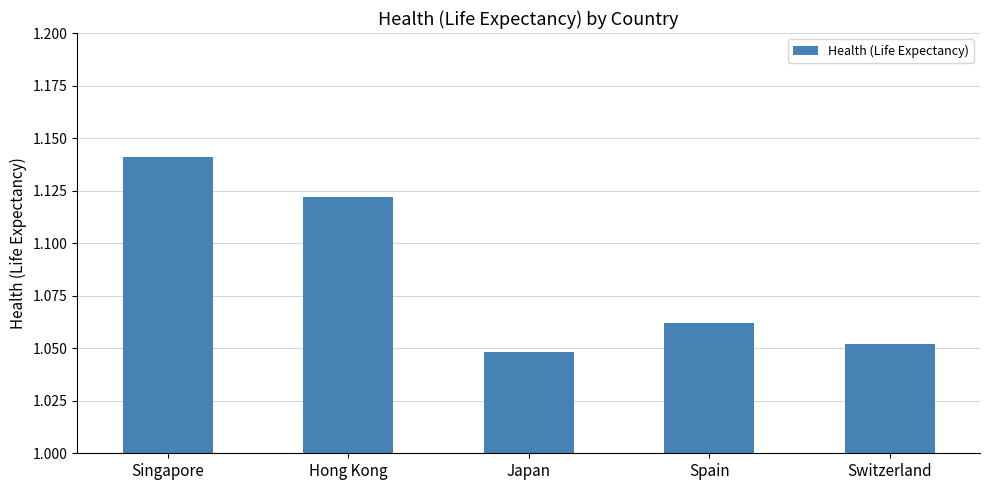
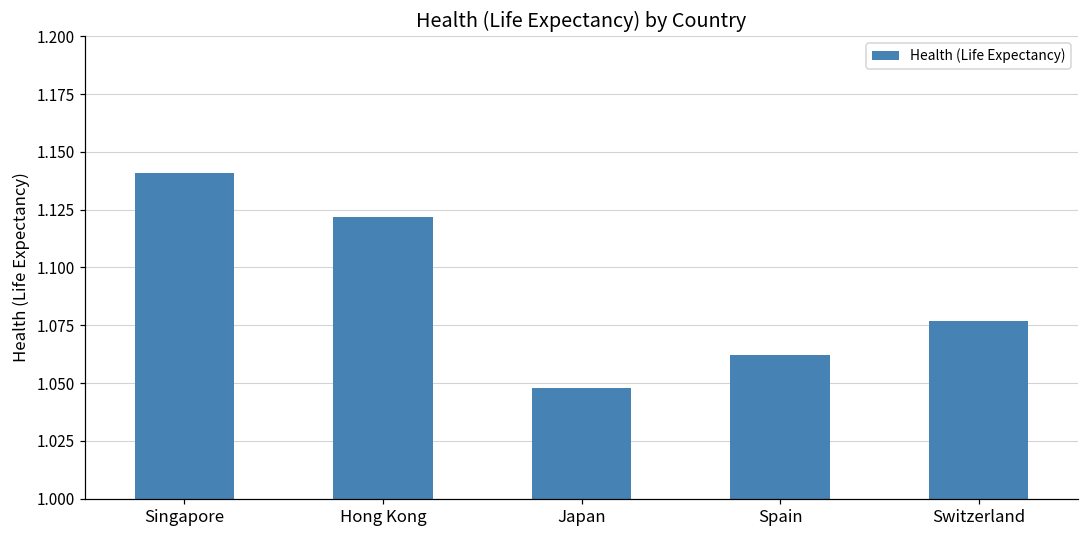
  {
    "Singapore": 1.141,
    "Hong Kong": 1.122,
    "Japan": 1.048,
    "Spain": 1.062,
-   "Switzerland": 1.052
+   "Switzerland": 1.077
  }
